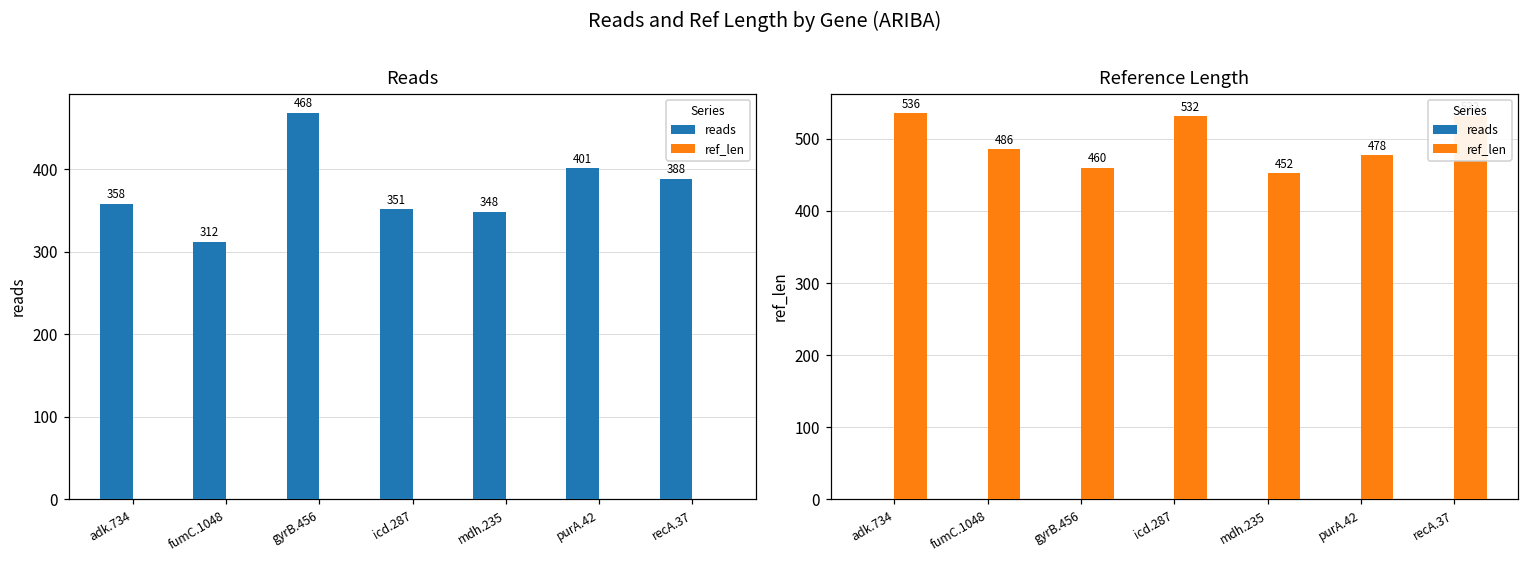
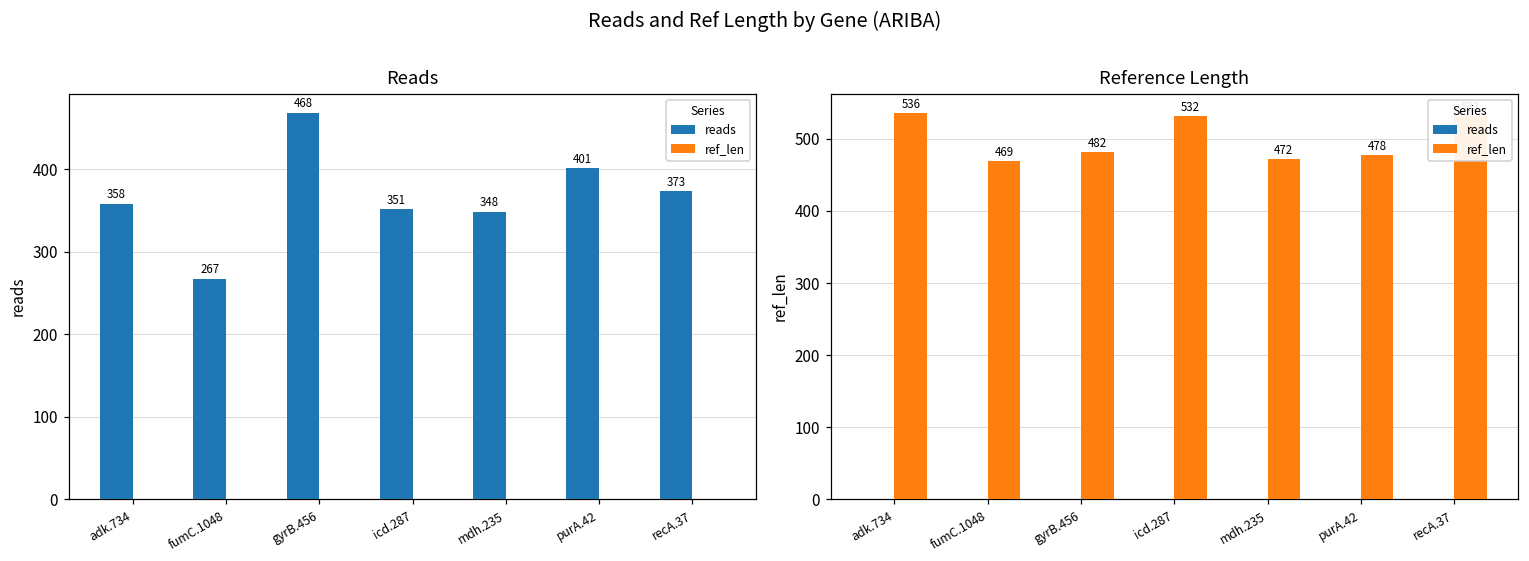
  {
    "Reads": {
      "reads": {
        "adk.734": 358,
-       "fumC.1048": 312,
+       "fumC.1048": 267,
        "gyrB.456": 468,
        "icd.287": 351,
        "mdh.235": 348,
        "purA.42": 401,
-       "recA.37": 388
+       "recA.37": 373
      },
      "ref_len": {
        "adk.734": 0,
        "fumC.1048": 0,
        "gyrB.456": 0,
        "icd.287": 0,
        "mdh.235": 0,
        "purA.42": 0,
        "recA.37": 0
      }
    },
    "Reference Length": {
      "reads": {
        "adk.734": 0,
        "fumC.1048": 0,
        "gyrB.456": 0,
        "icd.287": 0,
        "mdh.235": 0,
        "purA.42": 0,
        "recA.37": 0
      },
      "ref_len": {
        "adk.734": 536,
-       "fumC.1048": 486,
-       "gyrB.456": 460,
+       "fumC.1048": 469,
+       "gyrB.456": 482,
        "icd.287": 532,
-       "mdh.235": 452,
+       "mdh.235": 472,
        "purA.42": 478
      }
    }
  }
